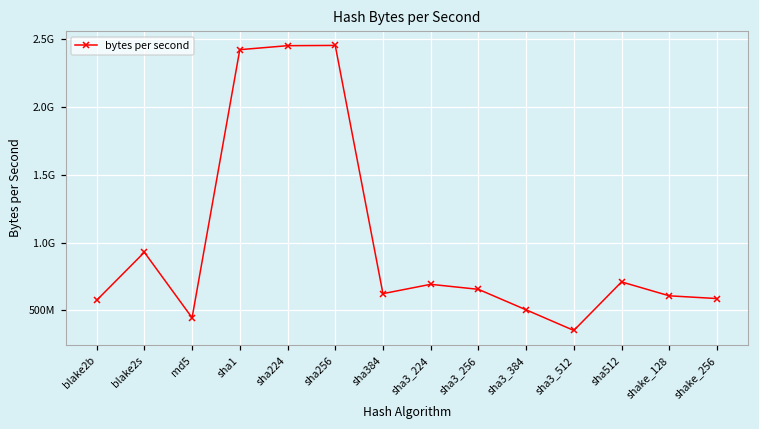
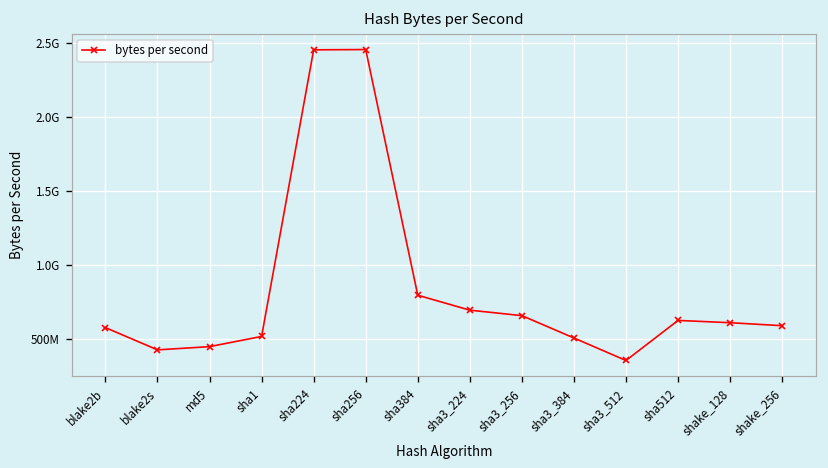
  {
    "blake2b": 570000000,
-   "blake2s": 930000000,
+   "blake2s": 420000000,
    "md5": 450000000,
-   "sha1": 2420000000,
+   "sha1": 510000000,
    "sha224": 2450000000,
    "sha256": 2450000000,
-   "sha384": 620000000,
+   "sha384": 790000000,
    "sha3_224": 690000000,
    "sha3_256": 650000000,
    "sha3_384": 500000000,
    "sha3_512": 350000000,
-   "sha512": 710000000,
+   "sha512": 620000000,
    "shake_128": 610000000,
    "shake_256": 590000000
  }
